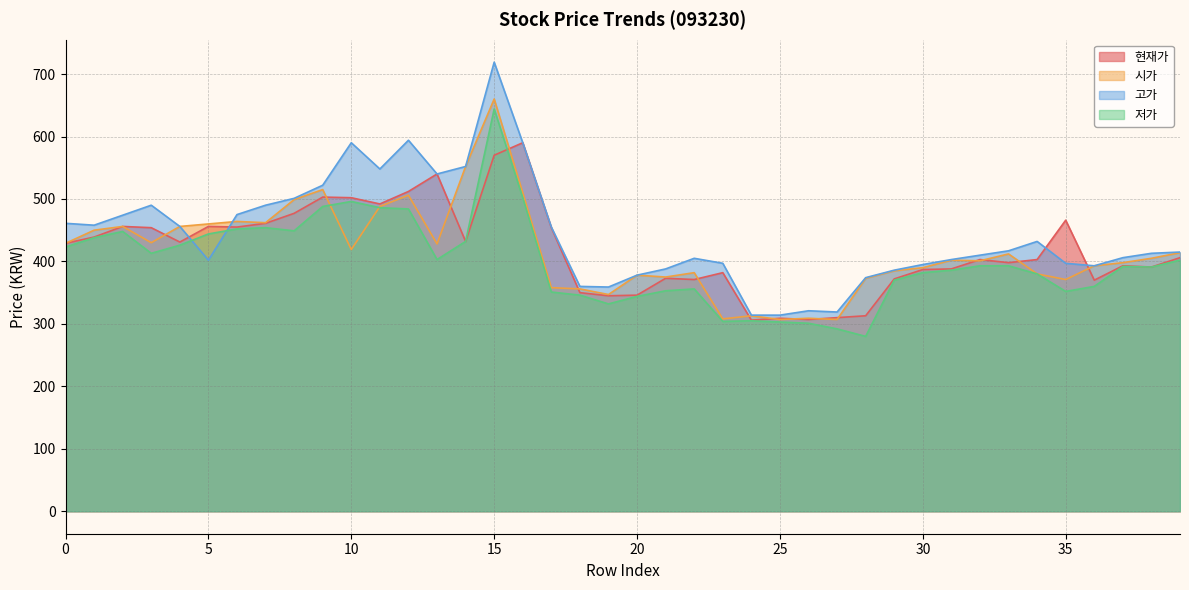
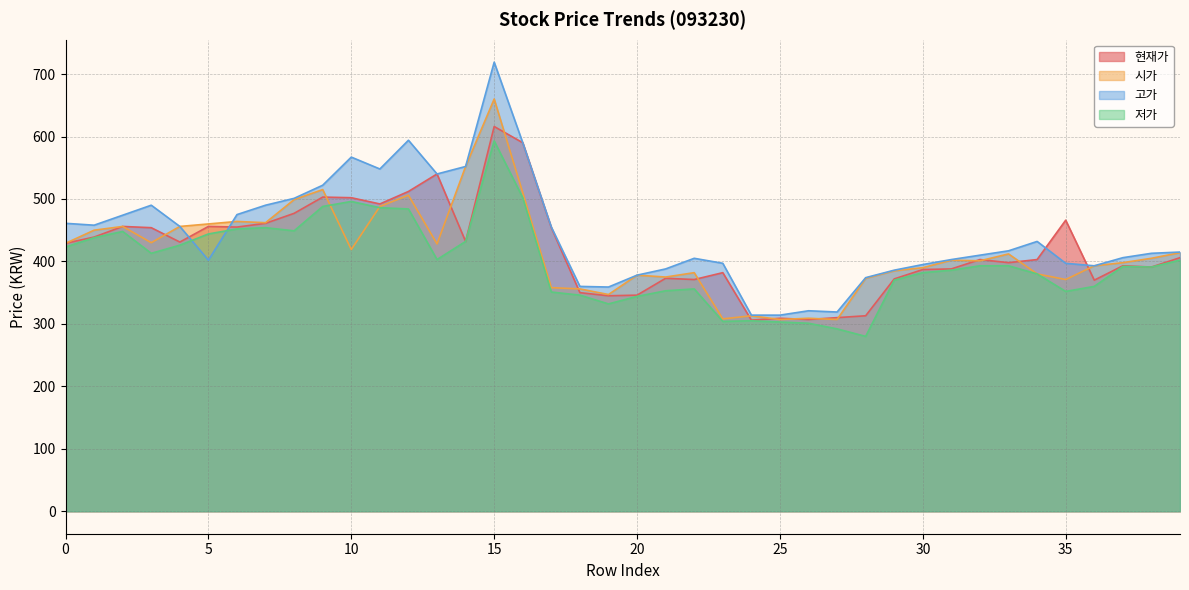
  {
    "현재가": {
      "10": 500,
-     "15": 570,
+     "15": 620,
      "35": 470
    },
    "시가": {
      "10": 420,
      "15": 660,
      "35": 370
    },
    "고가": {
      "0": 460,
      "5": 400,
-     "10": 590,
+     "10": 570,
      "15": 720,
      "25": 310,
      "30": 400,
      "35": 400
    },
    "저가": {
      "0": 420,
      "5": 440,
      "10": 500,
-     "15": 640,
+     "15": 590,
      "30": 380,
      "35": 350
    }
  }
